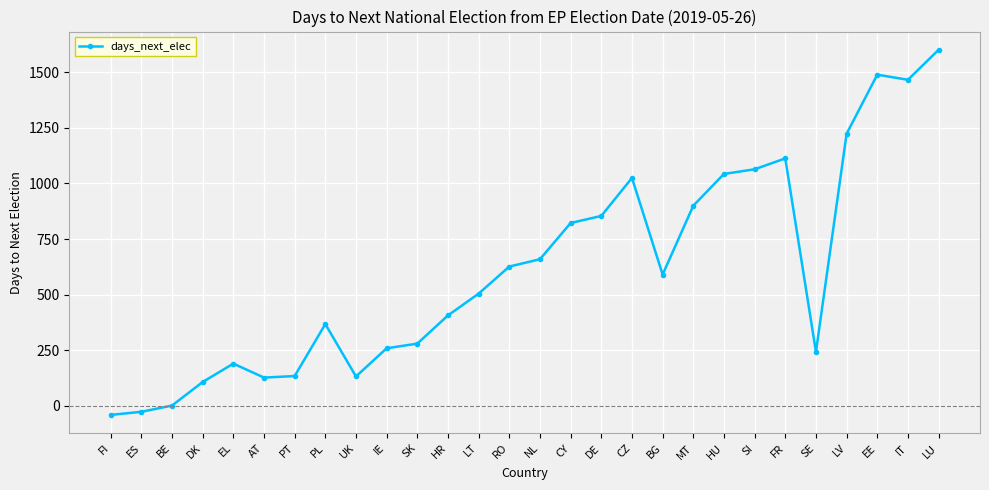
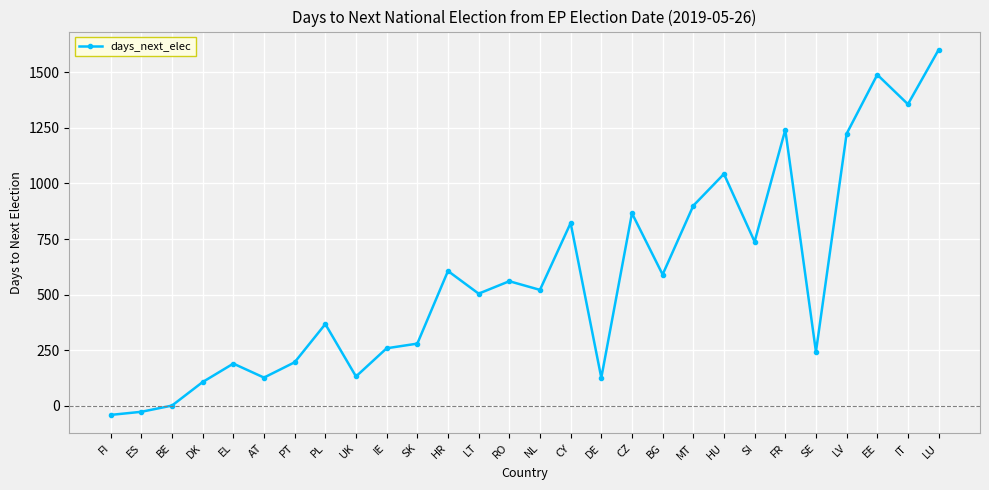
  {
    "FI": -40,
    "ES": -30,
    "BE": 0,
    "DK": 110,
    "EL": 190,
    "AT": 130,
-   "PT": 130,
+   "PT": 200,
    "PL": 370,
    "UK": 130,
    "IE": 260,
    "SK": 280,
-   "HR": 410,
+   "HR": 610,
    "LT": 500,
-   "RO": 630,
-   "NL": 660,
+   "RO": 560,
+   "NL": 520,
    "CY": 820,
-   "DE": 850,
-   "CZ": 1030,
+   "DE": 130,
+   "CZ": 870,
    "BG": 590,
    "MT": 900,
    "HU": 1040,
-   "SI": 1060,
-   "FR": 1110,
+   "SI": 740,
+   "FR": 1240,
    "SE": 240,
    "LV": 1220,
    "EE": 1490,
-   "IT": 1470,
+   "IT": 1360,
    "LU": 1600
  }
